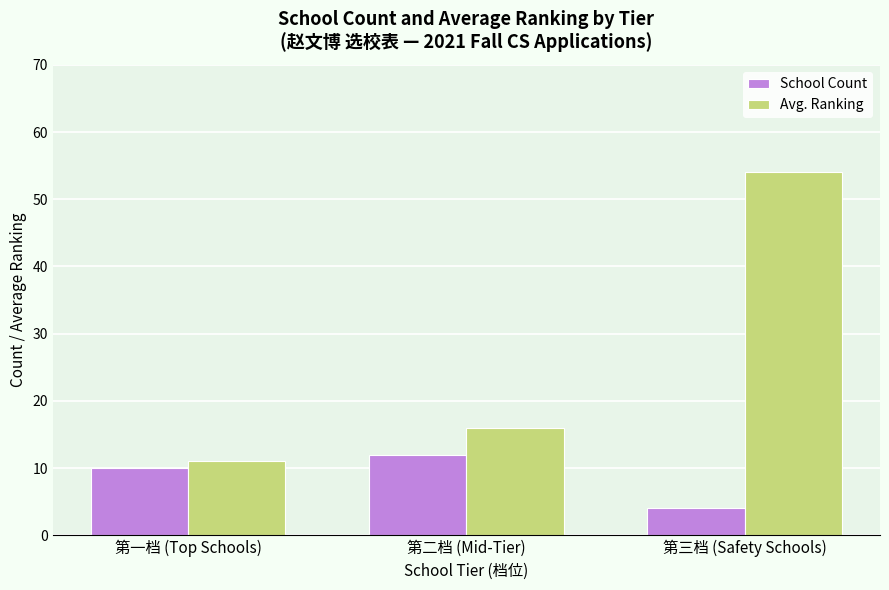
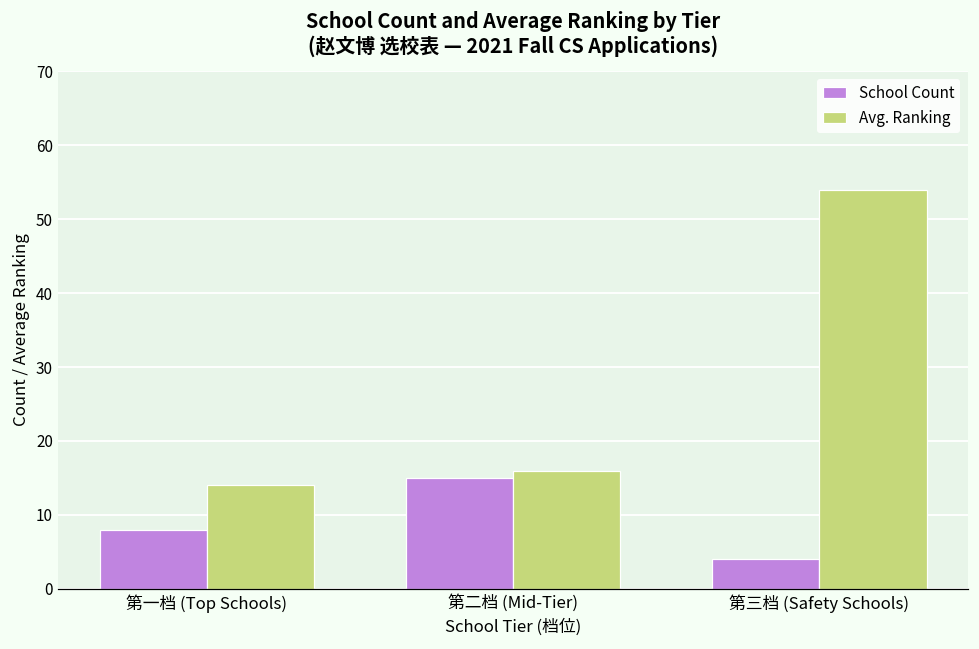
  {
    "School Count": {
-     "第一档 (Top Schools)": 10,
-     "第二档 (Mid-Tier)": 12,
+     "第一档 (Top Schools)": 8,
+     "第二档 (Mid-Tier)": 15,
      "第三档 (Safety Schools)": 4
    },
    "Avg. Ranking": {
-     "第一档 (Top Schools)": 11,
+     "第一档 (Top Schools)": 14,
      "第二档 (Mid-Tier)": 16,
      "第三档 (Safety Schools)": 54
    }
  }
